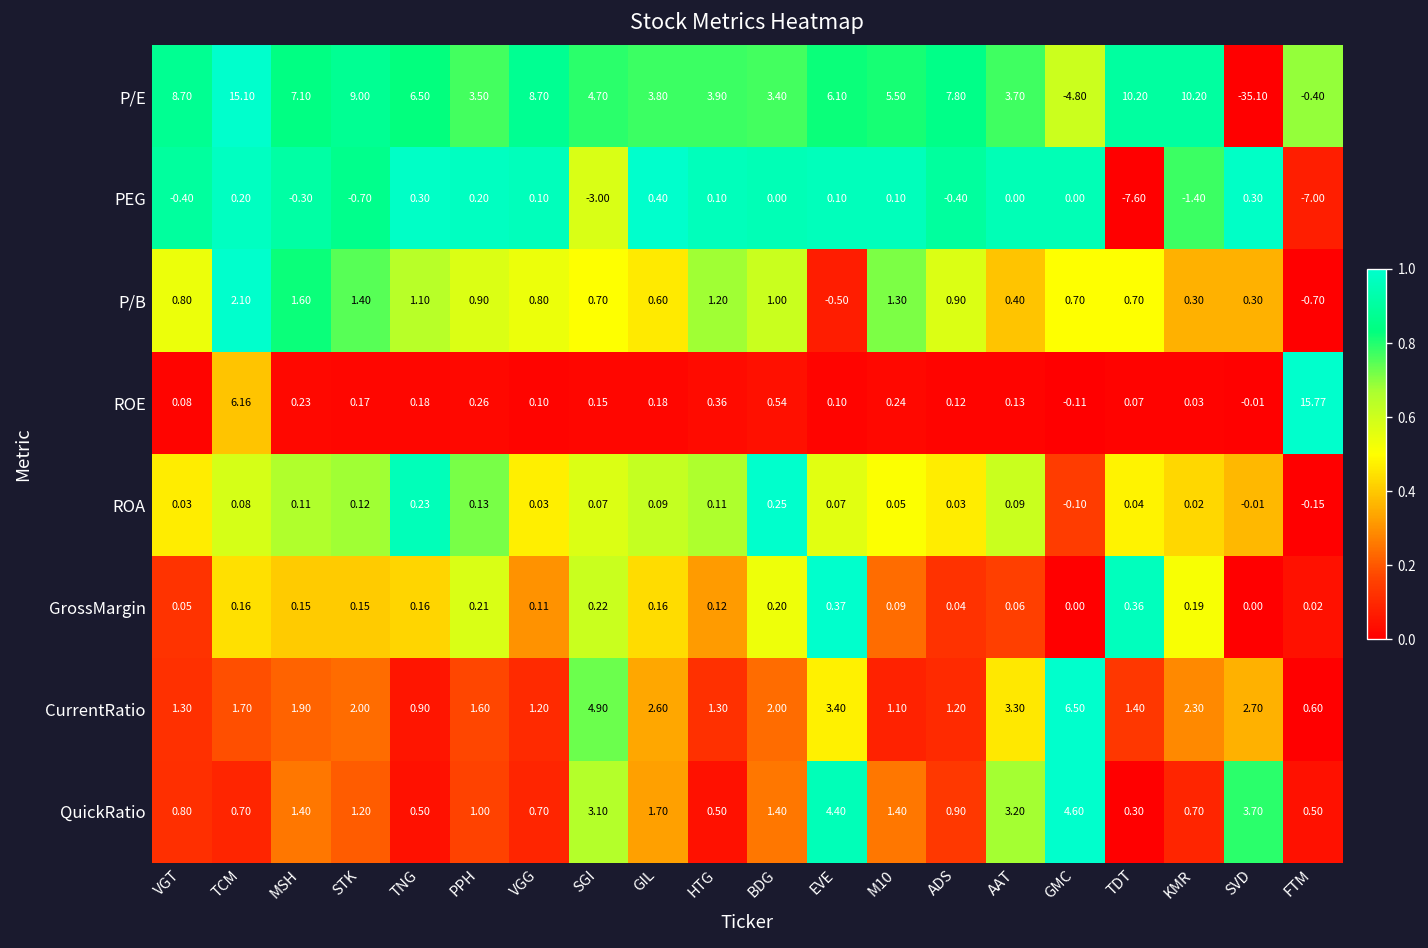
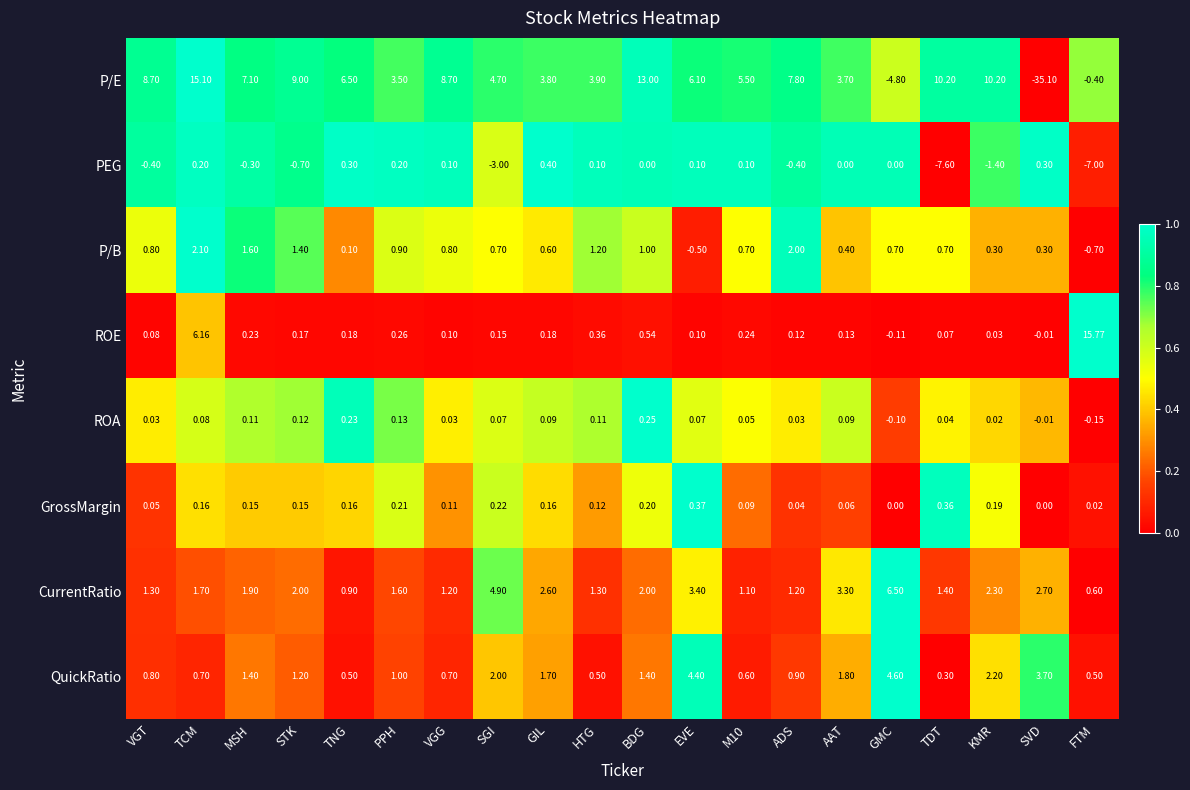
  {
    "P/E": {
      "VGT": 8.70,
      "TCM": 15.10,
      "MSH": 7.10,
      "STK": 9.00,
      "TNG": 6.50,
      "PPH": 3.50,
      "VGG": 8.70,
      "SGI": 4.70,
      "GIL": 3.80,
      "HTG": 3.90,
-     "BDG": 3.40,
+     "BDG": 13.00,
      "EVE": 6.10,
      "M10": 5.50,
      "ADS": 7.80,
      "AAT": 3.70,
      "GMC": -4.80,
      "TDT": 10.20,
      "KMR": 10.20,
      "SVD": -35.10,
      "FTM": -0.40
    },
    "PEG": {
      "VGT": -0.40,
      "TCM": 0.20,
      "MSH": -0.30,
      "STK": -0.70,
      "TNG": 0.30,
      "PPH": 0.20,
      "VGG": 0.10,
      "SGI": -3.00,
      "GIL": 0.40,
      "HTG": 0.10,
      "BDG": 0.00,
      "EVE": 0.10,
      "M10": 0.10,
      "ADS": -0.40,
      "AAT": 0.00,
      "GMC": 0.00,
      "TDT": -7.60,
      "KMR": -1.40,
      "SVD": 0.30,
      "FTM": -7.00
    },
    "P/B": {
      "VGT": 0.80,
      "TCM": 2.10,
      "MSH": 1.60,
      "STK": 1.40,
-     "TNG": 1.10,
+     "TNG": 0.10,
      "PPH": 0.90,
      "VGG": 0.80,
      "SGI": 0.70,
      "GIL": 0.60,
      "HTG": 1.20,
      "BDG": 1.00,
      "EVE": -0.50,
-     "M10": 1.30,
-     "ADS": 0.90,
+     "M10": 0.70,
+     "ADS": 2.00,
      "AAT": 0.40,
      "GMC": 0.70,
      "TDT": 0.70,
      "KMR": 0.30,
      "SVD": 0.30,
      "FTM": -0.70
    },
    "ROE": {
      "VGT": 0.08,
      "TCM": 6.16,
      "MSH": 0.23,
      "STK": 0.17,
      "TNG": 0.18,
      "PPH": 0.26,
      "VGG": 0.10,
      "SGI": 0.15,
      "GIL": 0.18,
      "HTG": 0.36,
      "BDG": 0.54,
      "EVE": 0.10,
      "M10": 0.24,
      "ADS": 0.12,
      "AAT": 0.13,
      "GMC": -0.11,
      "TDT": 0.07,
      "KMR": 0.03,
      "SVD": -0.01,
      "FTM": 15.77
    },
    "ROA": {
      "VGT": 0.03,
      "TCM": 0.08,
      "MSH": 0.11,
      "STK": 0.12,
      "TNG": 0.23,
      "PPH": 0.13,
      "VGG": 0.03,
      "SGI": 0.07,
      "GIL": 0.09,
      "HTG": 0.11,
      "BDG": 0.25,
      "EVE": 0.07,
      "M10": 0.05,
      "ADS": 0.03,
      "AAT": 0.09,
      "GMC": -0.10,
      "TDT": 0.04,
      "KMR": 0.02,
      "SVD": -0.01,
      "FTM": -0.15
    },
    "GrossMargin": {
      "VGT": 0.05,
      "TCM": 0.16,
      "MSH": 0.15,
      "STK": 0.15,
      "TNG": 0.16,
      "PPH": 0.21,
      "VGG": 0.11,
      "SGI": 0.22,
      "GIL": 0.16,
      "HTG": 0.12,
      "BDG": 0.20,
      "EVE": 0.37,
      "M10": 0.09,
      "ADS": 0.04,
      "AAT": 0.06,
      "GMC": 0.00,
      "TDT": 0.36,
      "KMR": 0.19,
      "SVD": 0.00,
      "FTM": 0.02
    },
    "CurrentRatio": {
      "VGT": 1.30,
      "TCM": 1.70,
      "MSH": 1.90,
      "STK": 2.00,
      "TNG": 0.90,
      "PPH": 1.60,
      "VGG": 1.20,
      "SGI": 4.90,
      "GIL": 2.60,
      "HTG": 1.30,
      "BDG": 2.00,
      "EVE": 3.40,
      "M10": 1.10,
      "ADS": 1.20,
      "AAT": 3.30,
      "GMC": 6.50,
      "TDT": 1.40,
      "KMR": 2.30,
      "SVD": 2.70,
      "FTM": 0.60
    },
    "QuickRatio": {
      "VGT": 0.80,
      "TCM": 0.70,
      "MSH": 1.40,
      "STK": 1.20,
      "TNG": 0.50,
      "PPH": 1.00,
      "VGG": 0.70,
-     "SGI": 3.10,
+     "SGI": 2.00,
      "GIL": 1.70,
      "HTG": 0.50,
      "BDG": 1.40,
      "EVE": 4.40,
-     "M10": 1.40,
+     "M10": 0.60,
      "ADS": 0.90,
-     "AAT": 3.20,
+     "AAT": 1.80,
      "GMC": 4.60,
      "TDT": 0.30,
-     "KMR": 0.70,
+     "KMR": 2.20,
      "SVD": 3.70,
      "FTM": 0.50
    }
  }
